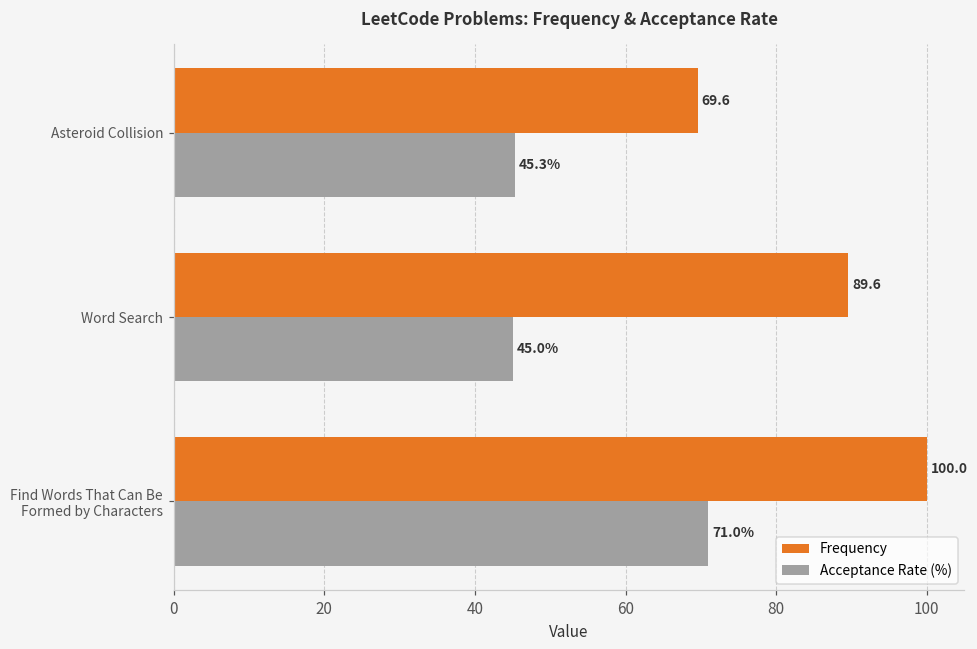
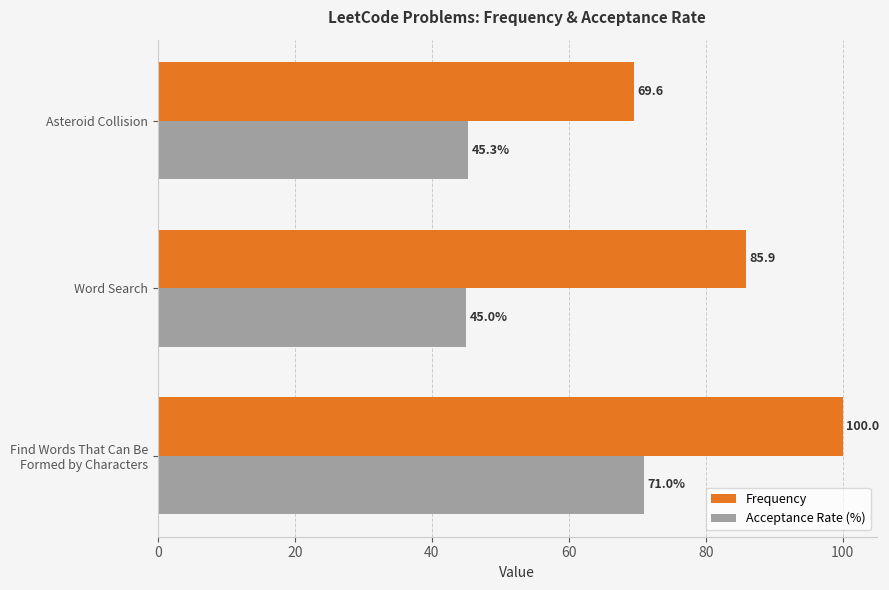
  {
    "Frequency": {
      "Asteroid Collision": "69.6",
-     "Word Search": "89.6",
+     "Word Search": "85.9",
      "Find Words That Can Be Formed by Characters": "100.0"
    },
    "Acceptance Rate (%)": {
      "Asteroid Collision": "45.3%",
      "Word Search": "45.0%",
      "Find Words That Can Be Formed by Characters": "71.0%"
    }
  }
